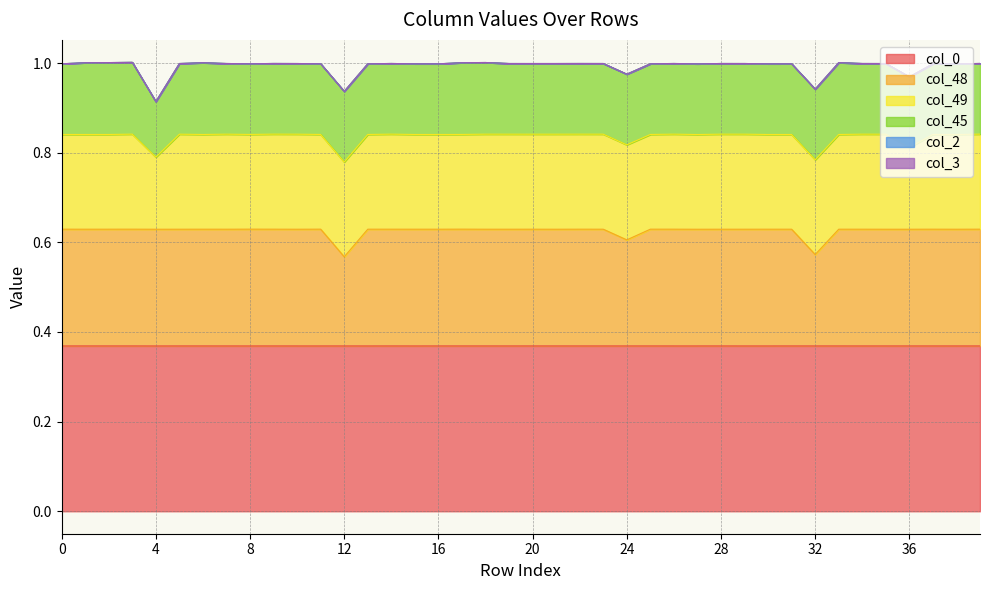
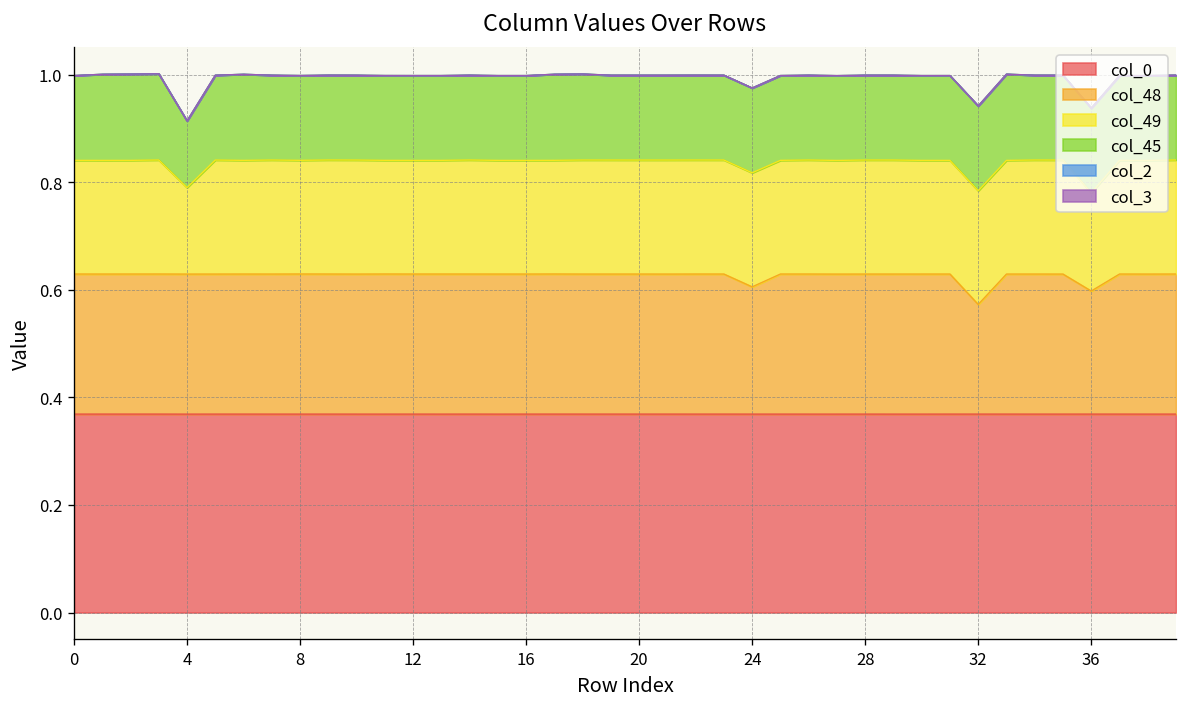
  {
    "col_0": {
      "0": 0.37,
      "4": 0.37,
      "8": 0.37,
      "12": 0.37,
      "16": 0.37,
      "20": 0.37,
      "24": 0.37,
      "28": 0.37,
      "32": 0.37,
      "36": 0.37
    },
    "col_48": {
      "0": 0.26,
      "4": 0.26,
      "8": 0.26,
-     "12": 0.20,
+     "12": 0.26,
      "16": 0.26,
      "20": 0.26,
      "24": 0.24,
      "28": 0.26,
      "32": 0.20,
-     "36": 0.26
+     "36": 0.23
    },
    "col_49": {
      "0": 0.21,
      "4": 0.16,
      "8": 0.21,
      "12": 0.21,
      "16": 0.21,
      "20": 0.21,
      "24": 0.21,
      "28": 0.21,
      "32": 0.21
    }
  }
